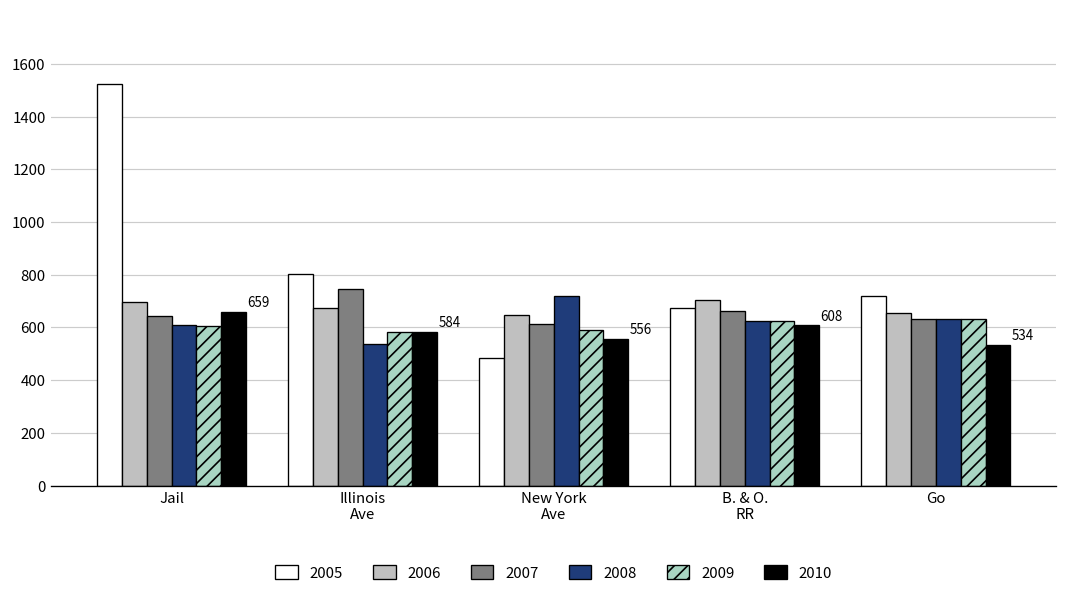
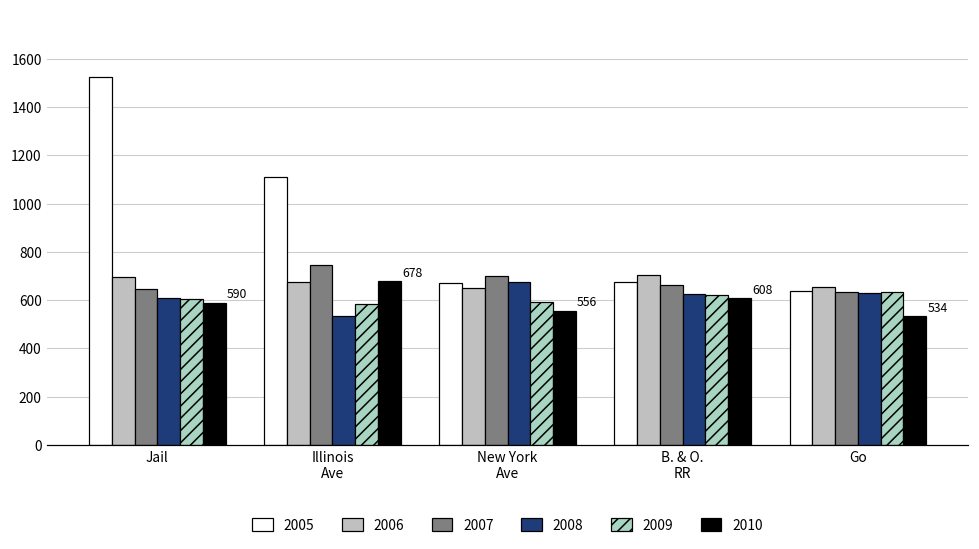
  {
    "2005": {
      "Jail": 1530,
-     "Illinois Ave": 800,
-     "New York Ave": 490,
+     "Illinois Ave": 1110,
+     "New York Ave": 670,
      "B. & O. RR": 680,
-     "Go": 720
+     "Go": 640
    },
    "2007": {
      "Jail": 640,
      "Illinois Ave": 750,
-     "New York Ave": 610,
+     "New York Ave": 700,
      "B. & O. RR": 660,
      "Go": 630
    },
    "2008": {
      "Jail": 610,
      "Illinois Ave": 540,
-     "New York Ave": 720,
+     "New York Ave": 680,
      "B. & O. RR": 630,
      "Go": 630
    },
    "2010": {
-     "Jail": 659,
-     "Illinois Ave": 584,
+     "Jail": 590,
+     "Illinois Ave": 678,
      "New York Ave": 556,
      "B. & O. RR": 608,
      "Go": 534
    }
  }
